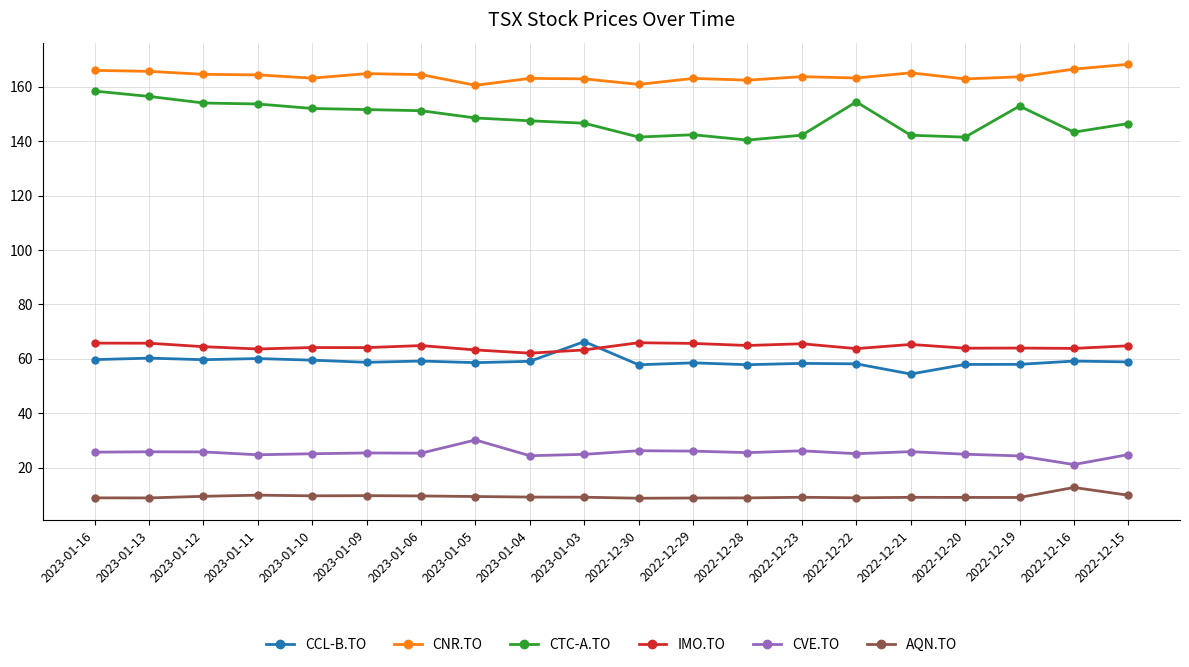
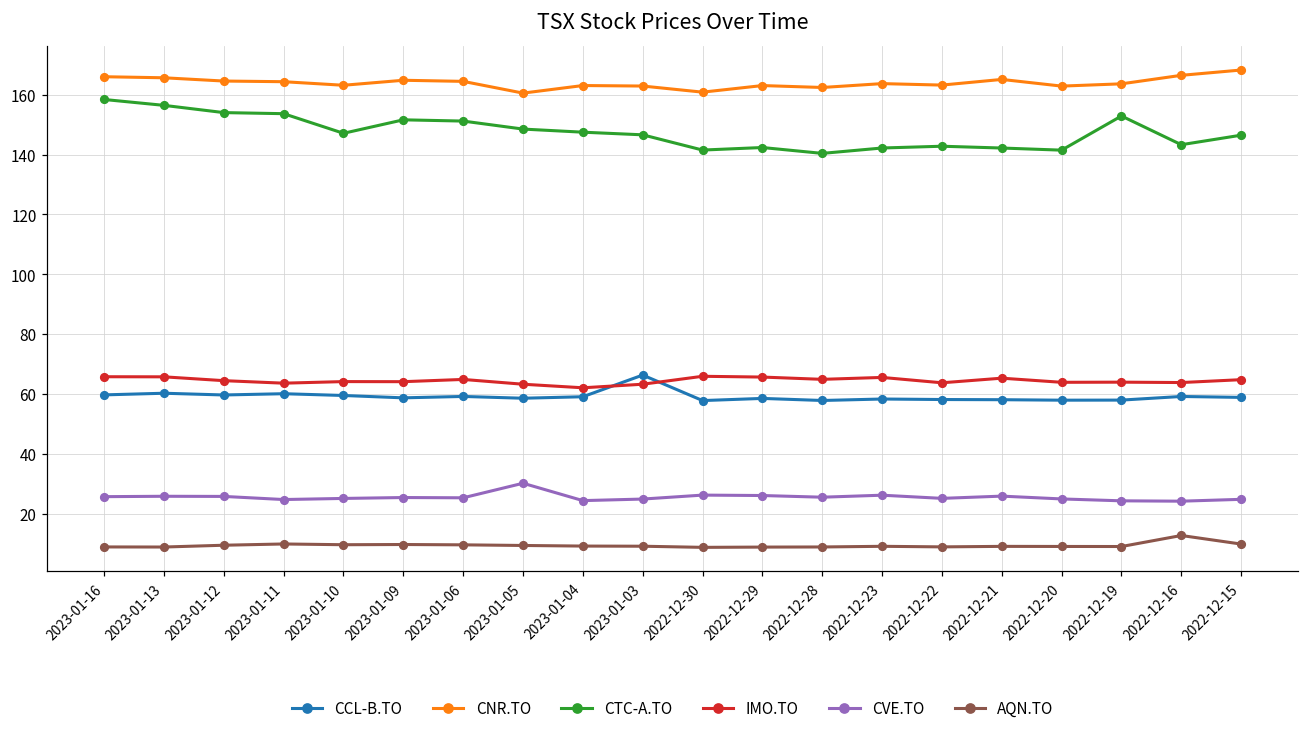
  {
    "CCL-B.TO": {
      "2023-01-16": 60,
      "2023-01-13": 60,
      "2023-01-12": 60,
      "2023-01-11": 60,
      "2023-01-10": 60,
      "2023-01-09": 59,
      "2023-01-06": 59,
      "2023-01-05": 59,
      "2023-01-04": 59,
      "2023-01-03": 66,
      "2022-12-30": 58,
      "2022-12-29": 59,
      "2022-12-28": 58,
      "2022-12-23": 58,
      "2022-12-22": 58,
-     "2022-12-21": 54,
+     "2022-12-21": 58,
      "2022-12-20": 58,
      "2022-12-19": 58,
      "2022-12-16": 59,
      "2022-12-15": 59
    },
    "CNR.TO": {
      "2023-01-16": 166,
      "2023-01-13": 166,
      "2023-01-12": 165,
      "2023-01-11": 164,
      "2023-01-10": 163,
      "2023-01-09": 165,
      "2023-01-06": 164,
      "2023-01-05": 161,
      "2023-01-04": 163,
      "2023-01-03": 163,
      "2022-12-30": 161,
      "2022-12-29": 163,
      "2022-12-28": 162,
      "2022-12-23": 164,
      "2022-12-22": 163,
      "2022-12-21": 165,
      "2022-12-20": 163,
      "2022-12-19": 164,
      "2022-12-16": 166,
      "2022-12-15": 168
    },
    "CTC-A.TO": {
      "2023-01-16": 158,
      "2023-01-13": 156,
      "2023-01-12": 154,
      "2023-01-11": 154,
-     "2023-01-10": 152,
+     "2023-01-10": 147,
      "2023-01-09": 152,
      "2023-01-06": 151,
      "2023-01-05": 149,
      "2023-01-04": 147,
      "2023-01-03": 147,
      "2022-12-30": 142,
      "2022-12-29": 142,
      "2022-12-28": 140,
      "2022-12-23": 142,
-     "2022-12-22": 154,
+     "2022-12-22": 143,
      "2022-12-21": 142,
      "2022-12-20": 141,
      "2022-12-19": 153,
      "2022-12-16": 143,
      "2022-12-15": 146
    },
    "IMO.TO": {
      "2023-01-16": 66,
      "2023-01-13": 66,
      "2023-01-12": 64,
      "2023-01-11": 64,
      "2023-01-10": 64,
      "2023-01-09": 64,
      "2023-01-06": 65,
      "2023-01-05": 63,
      "2023-01-04": 62,
      "2023-01-03": 63,
      "2022-12-30": 66,
      "2022-12-29": 66,
      "2022-12-28": 65,
      "2022-12-23": 66,
      "2022-12-22": 64,
      "2022-12-21": 65,
      "2022-12-20": 64,
      "2022-12-19": 64,
      "2022-12-16": 64,
      "2022-12-15": 65
    },
    "CVE.TO": {
      "2023-01-16": 26,
      "2023-01-13": 26,
      "2023-01-12": 26,
      "2023-01-11": 25,
      "2023-01-10": 25,
      "2023-01-09": 25,
      "2023-01-06": 25,
      "2023-01-05": 30,
      "2023-01-04": 24,
      "2023-01-03": 25,
      "2022-12-30": 26,
      "2022-12-29": 26,
      "2022-12-28": 26,
      "2022-12-23": 26,
      "2022-12-22": 25,
      "2022-12-21": 26,
      "2022-12-20": 25,
      "2022-12-19": 24,
-     "2022-12-16": 21,
+     "2022-12-16": 24,
      "2022-12-15": 25
    },
    "AQN.TO": {
      "2023-01-16": 9,
      "2023-01-13": 9,
      "2023-01-12": 10,
      "2023-01-11": 10,
      "2023-01-10": 10,
      "2023-01-09": 10,
      "2023-01-06": 10,
      "2023-01-05": 9,
      "2023-01-04": 9,
      "2023-01-03": 9,
      "2022-12-30": 9,
      "2022-12-29": 9,
      "2022-12-28": 9,
      "2022-12-23": 9,
      "2022-12-22": 9,
      "2022-12-21": 9,
      "2022-12-20": 9,
      "2022-12-19": 9,
      "2022-12-16": 13,
      "2022-12-15": 10
    }
  }
